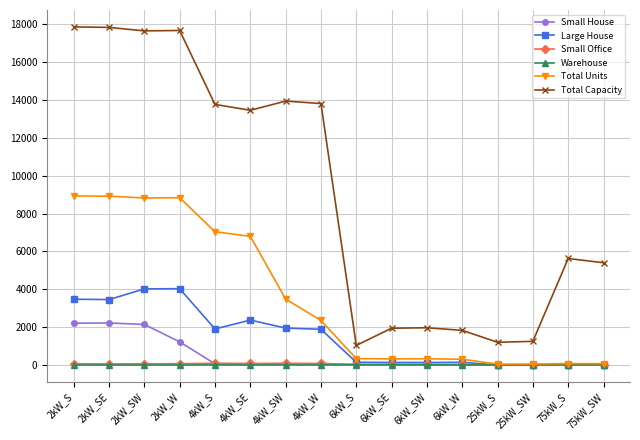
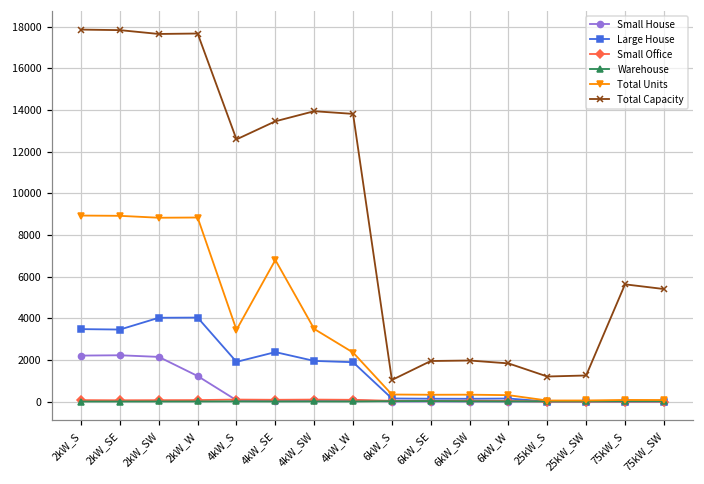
  {
    "Small House": {
      "2kW_S": 2200,
      "2kW_SE": 2200,
      "2kW_SW": 2100,
      "2kW_W": 1200
    },
    "Large House": {
      "2kW_S": 3500,
      "2kW_SE": 3500,
      "2kW_SW": 4000,
      "2kW_W": 4000,
      "4kW_S": 1900,
      "4kW_SE": 2400,
      "4kW_SW": 1900,
      "4kW_W": 1900
    },
    "Total Units": {
      "2kW_S": 8900,
      "2kW_SE": 8900,
      "2kW_SW": 8800,
      "2kW_W": 8800,
-     "4kW_S": 7000,
+     "4kW_S": 3400,
      "4kW_SE": 6800,
      "4kW_SW": 3500,
      "4kW_W": 2400,
      "6kW_S": 300,
      "6kW_SE": 300,
      "6kW_SW": 300,
      "6kW_W": 300
    },
    "Total Capacity": {
      "2kW_S": 17900,
      "2kW_SE": 17800,
      "2kW_SW": 17600,
      "2kW_W": 17700,
-     "4kW_S": 13800,
+     "4kW_S": 12600,
      "4kW_SE": 13500,
      "4kW_SW": 13900,
      "4kW_W": 13800,
      "6kW_S": 1000,
      "6kW_SE": 1900,
      "6kW_SW": 2000,
      "6kW_W": 1800,
      "25kW_S": 1200,
      "25kW_SW": 1300,
      "75kW_S": 5600,
      "75kW_SW": 5400
    }
  }
